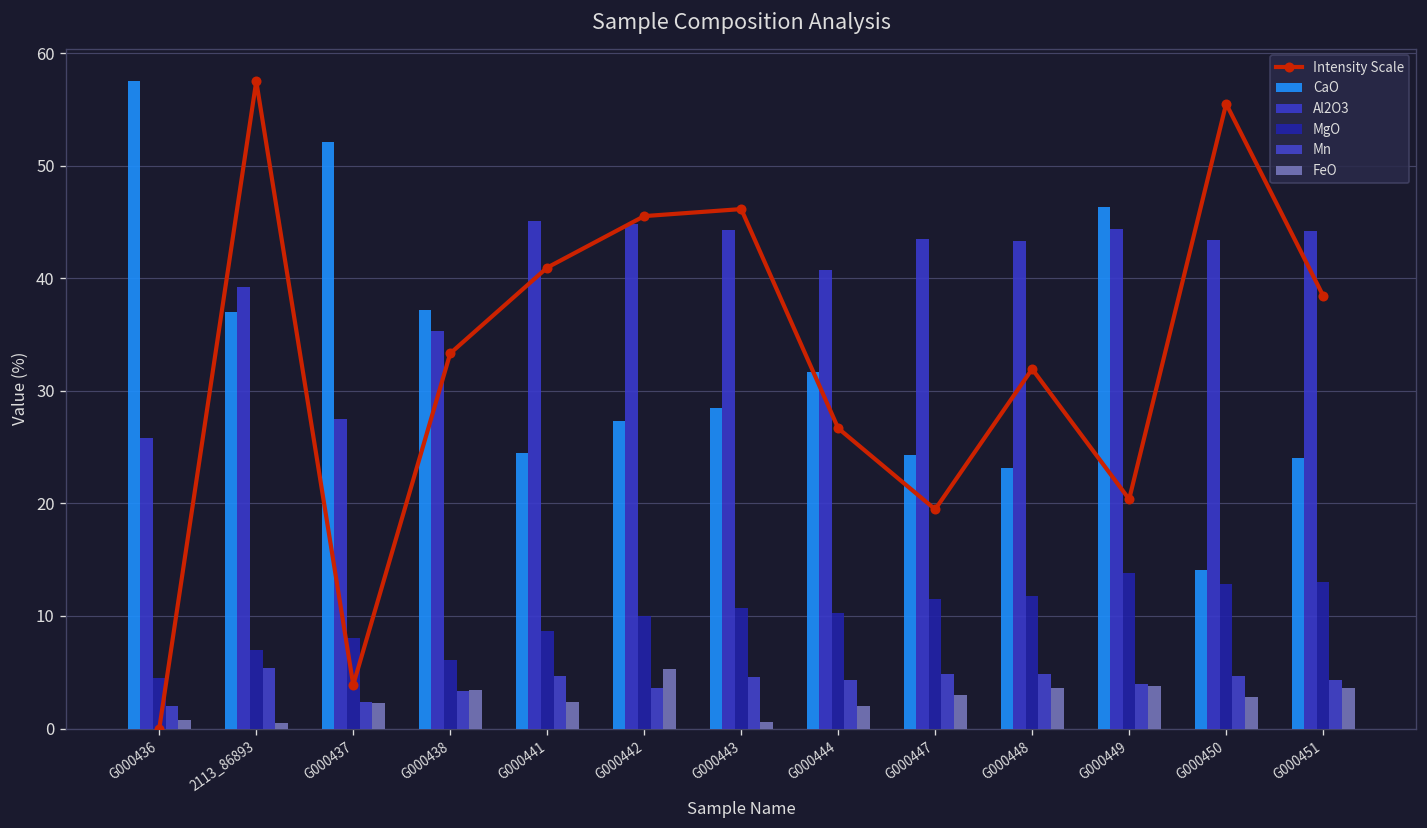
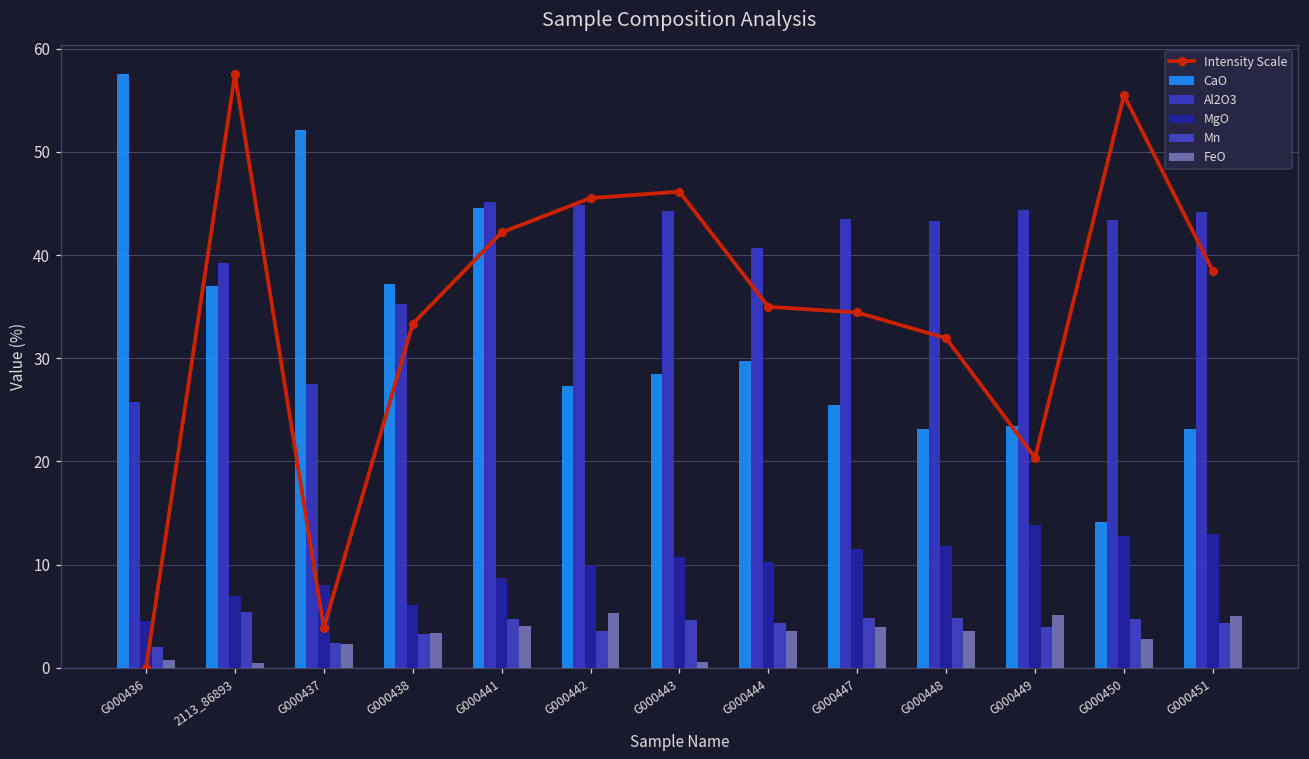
  {
    "CaO": {
      "G000436": 58,
      "2113_86893": 37,
      "G000437": 52,
      "G000438": 37,
-     "G000441": 25,
+     "G000441": 45,
      "G000442": 27,
      "G000443": 29,
-     "G000444": 32,
-     "G000447": 24,
+     "G000444": 30,
+     "G000447": 26,
      "G000448": 23,
-     "G000449": 46,
+     "G000449": 23,
      "G000450": 14,
-     "G000451": 24
+     "G000451": 23
    },
    "Intensity Scale": {
      "G000436": 0,
      "2113_86893": 58,
      "G000437": 4,
      "G000438": 33,
-     "G000441": 41,
+     "G000441": 42,
      "G000442": 46,
      "G000443": 46,
-     "G000444": 27,
-     "G000447": 19,
+     "G000444": 35,
+     "G000447": 34,
      "G000448": 32,
      "G000449": 20,
      "G000450": 55,
      "G000451": 38
    },
    "FeO": {
      "G000436": 1,
      "2113_86893": 0,
      "G000437": 2,
      "G000438": 3,
-     "G000441": 2,
+     "G000441": 4,
      "G000442": 5,
      "G000443": 1,
-     "G000444": 2,
-     "G000447": 3,
+     "G000444": 4,
+     "G000447": 4,
      "G000448": 4,
-     "G000449": 4,
+     "G000449": 5,
      "G000450": 3,
-     "G000451": 4
+     "G000451": 5
    }
  }
